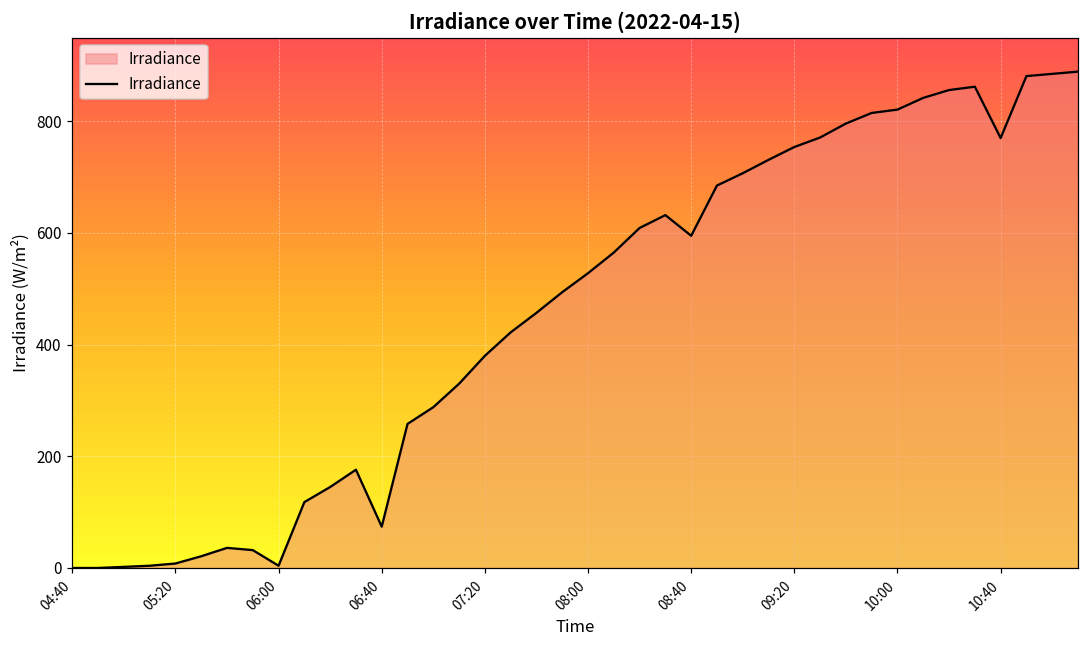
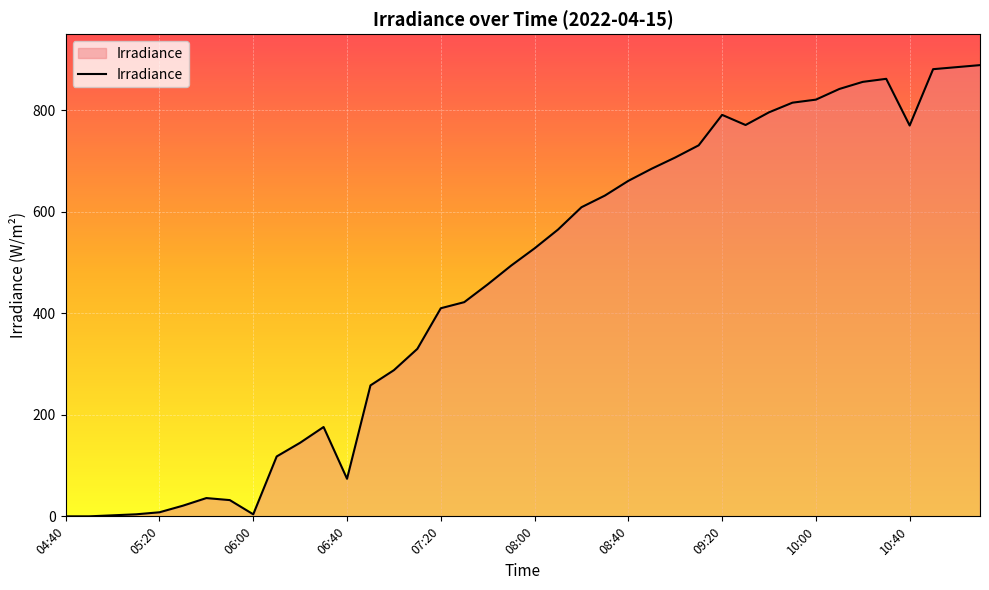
  {
    "04:40": 0,
    "05:20": 10,
    "06:00": 0,
    "06:40": 70,
-   "07:20": 380,
+   "07:20": 410,
    "08:00": 530,
-   "08:40": 600,
-   "09:20": 750,
+   "08:40": 660,
+   "09:20": 790,
    "10:00": 820,
    "10:40": 770
  }
